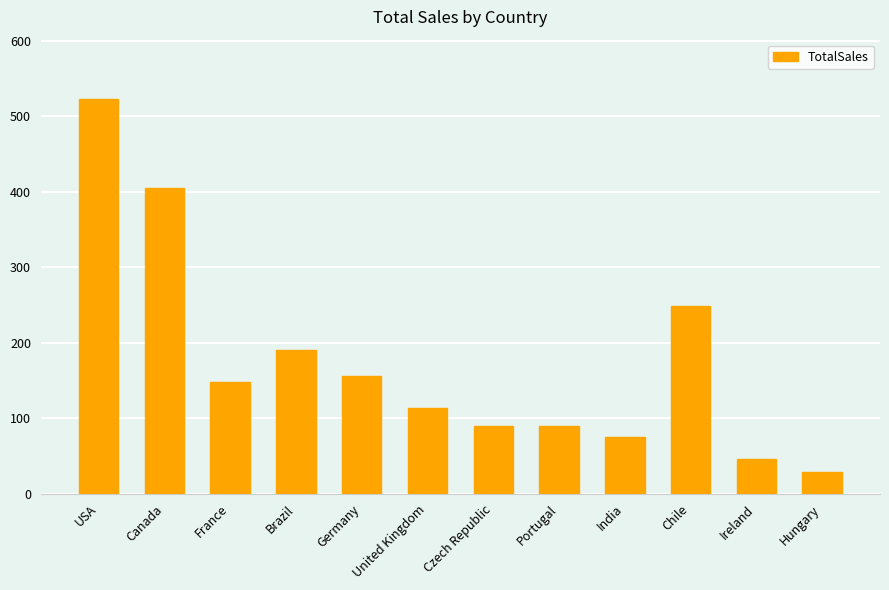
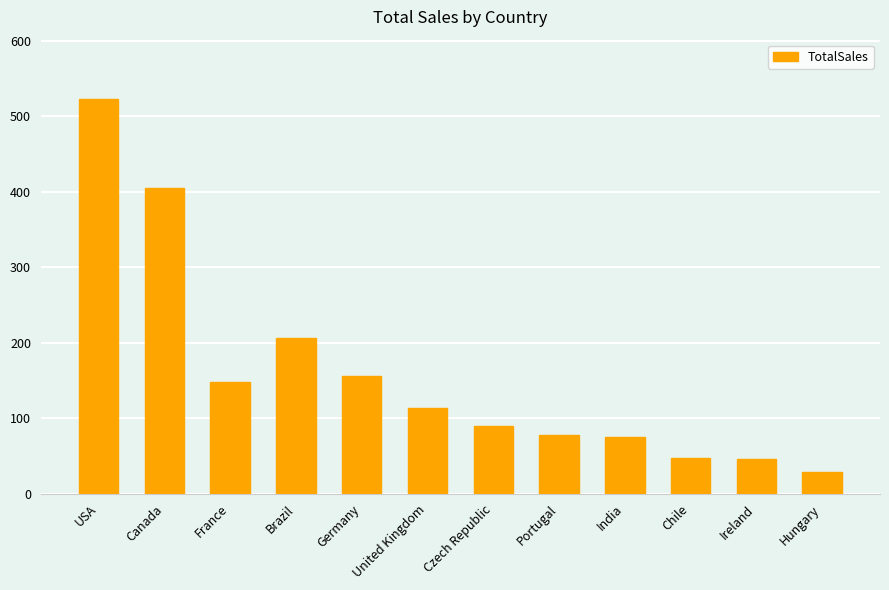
  {
    "USA": 520,
    "Canada": 410,
    "France": 150,
-   "Brazil": 190,
+   "Brazil": 210,
    "Germany": 160,
    "United Kingdom": 110,
    "Czech Republic": 90,
-   "Portugal": 90,
+   "Portugal": 80,
    "India": 80,
-   "Chile": 250,
+   "Chile": 50,
    "Ireland": 50,
    "Hungary": 30
  }
